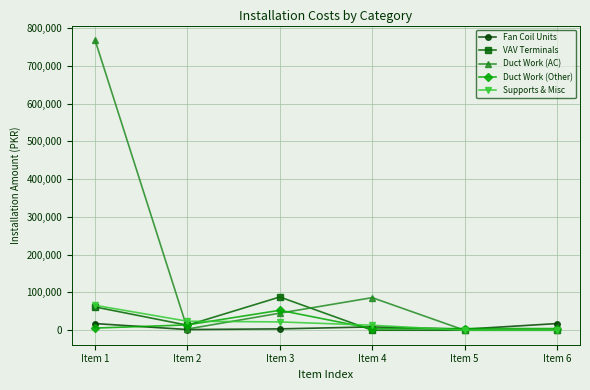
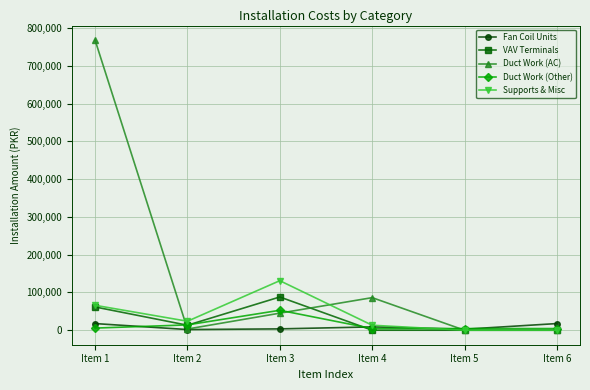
  {
    "Supports & Misc": {
      "Item 2": "20,000",
-     "Item 3": "20,000"
+     "Item 3": "130,000"
    }
  }
